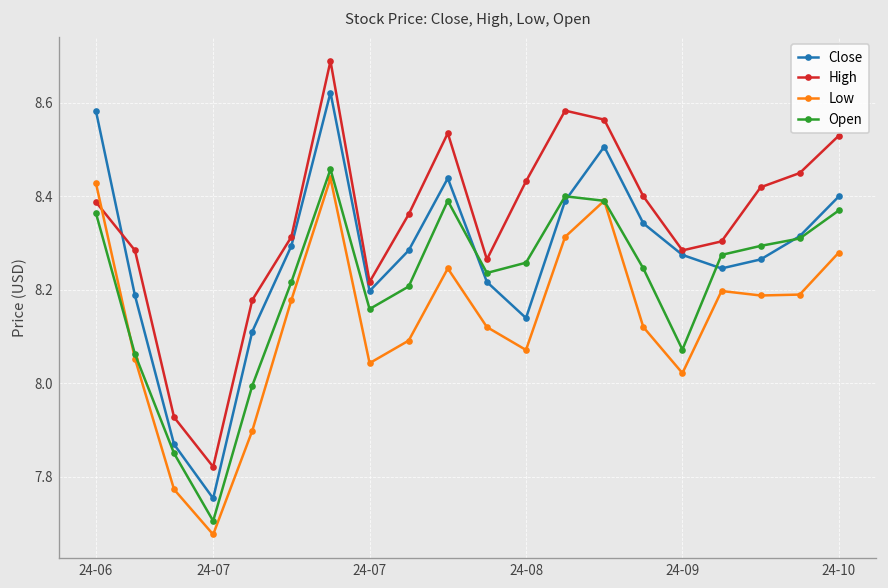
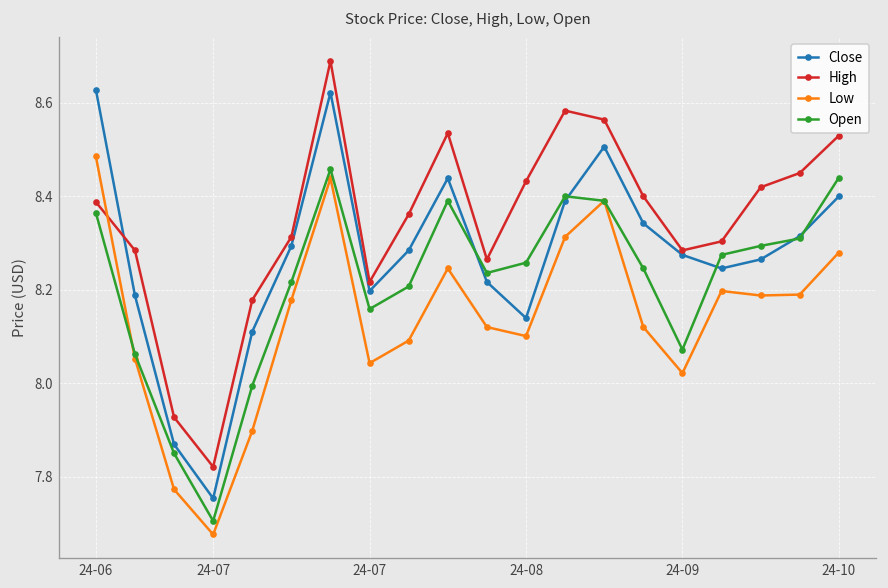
  {
    "Close": {
-     "24-06": 8.58,
+     "24-06": 8.63,
      "24-08": 8.14,
      "24-09": 8.27,
      "24-10": 8.40
    },
    "High": {
      "24-06": 8.39,
      "24-08": 8.43,
      "24-09": 8.28,
      "24-10": 8.53
    },
    "Low": {
-     "24-06": 8.43,
-     "24-08": 8.07,
+     "24-06": 8.49,
+     "24-08": 8.10,
      "24-09": 8.02,
      "24-10": 8.28
    },
    "Open": {
      "24-06": 8.36,
      "24-08": 8.26,
      "24-09": 8.07,
-     "24-10": 8.37
+     "24-10": 8.44
    }
  }
